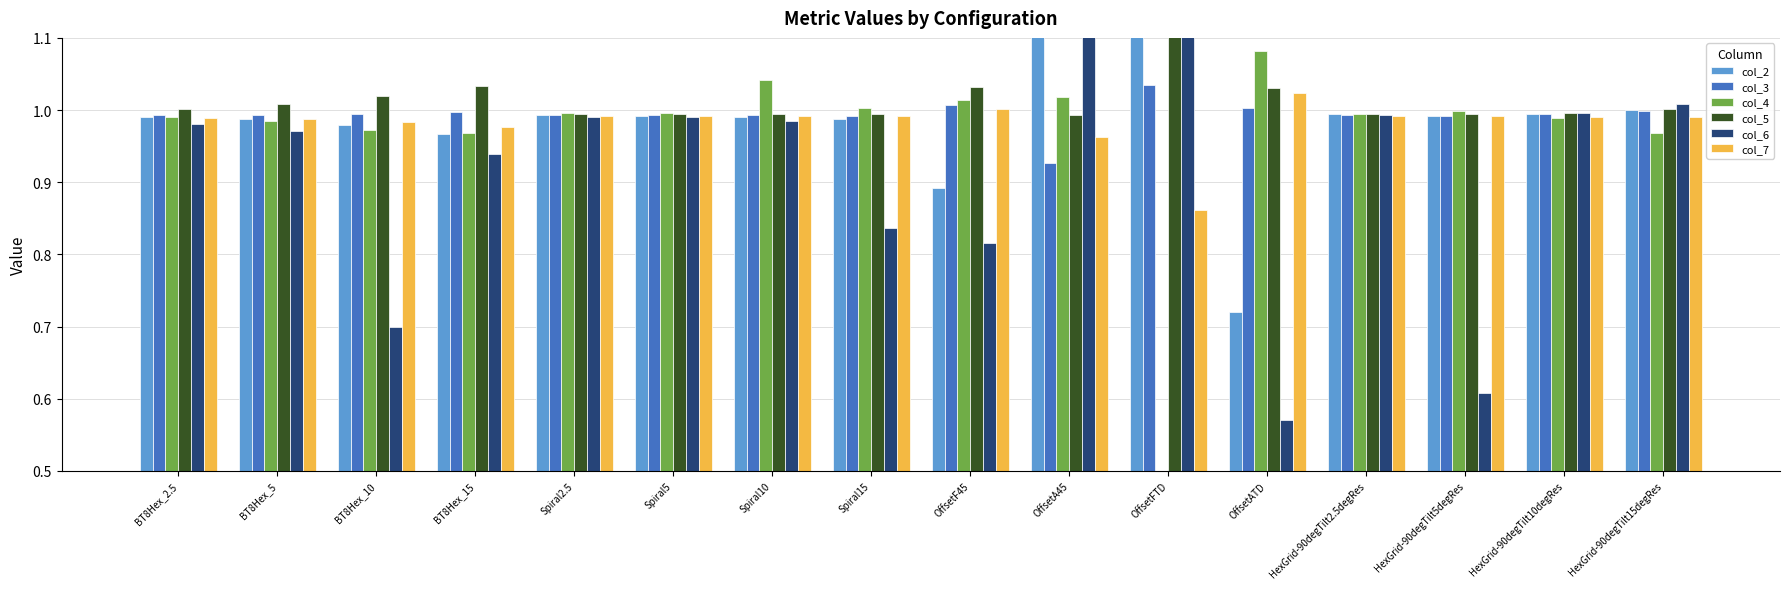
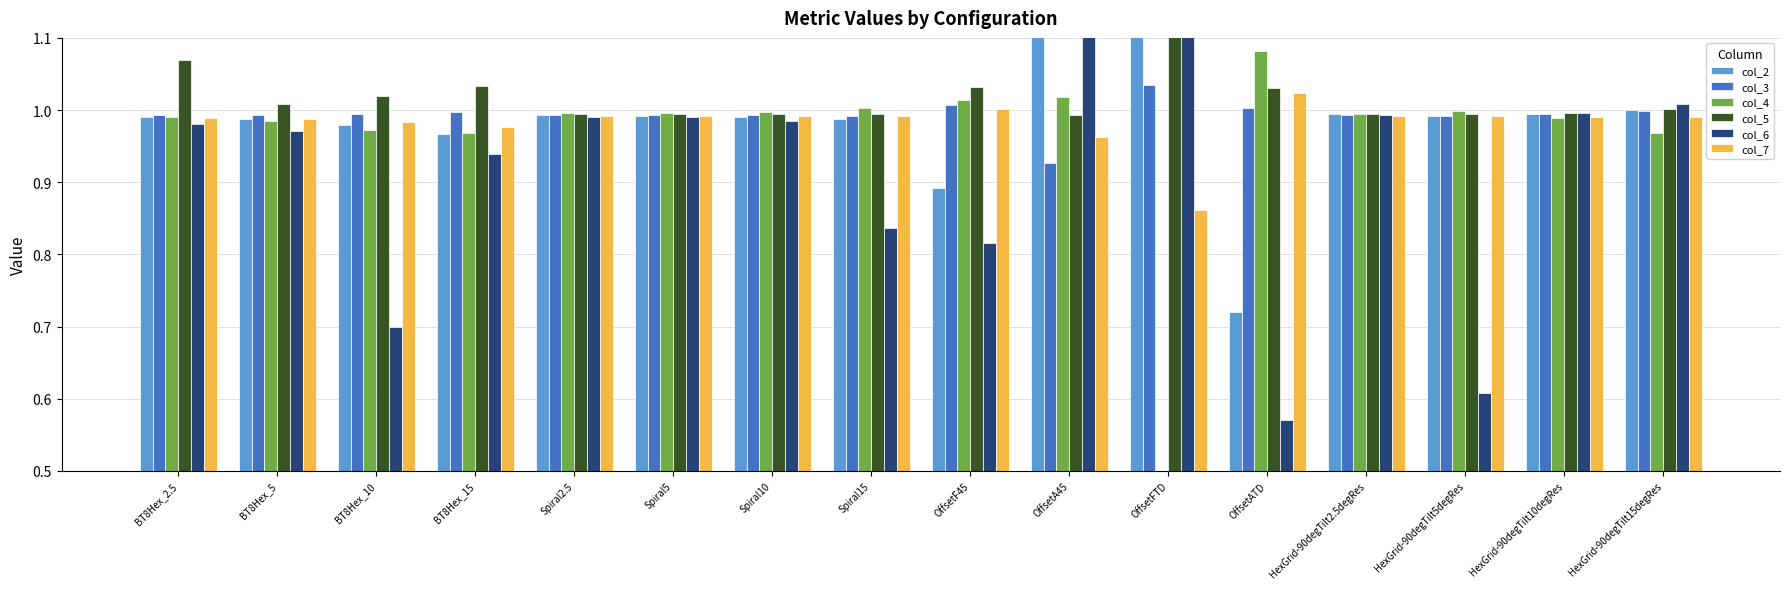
  {
    "col_4": {
      "BT8Hex_2.5": 0.99,
      "BT8Hex_5": 0.99,
      "BT8Hex_10": 0.97,
      "BT8Hex_15": 0.97,
      "Spiral2.5": 1.00,
      "Spiral5": 1.00,
-     "Spiral10": 1.04,
+     "Spiral10": 1.00,
      "Spiral15": 1.00,
      "OffsetF45": 1.01,
      "OffsetA45": 1.02,
      "OffsetATD": 1.08,
      "HexGrid-90degTilt2.5degRes": 0.99,
      "HexGrid-90degTilt5degRes": 1.00,
      "HexGrid-90degTilt10degRes": 0.99,
      "HexGrid-90degTilt15degRes": 0.97
    },
    "col_5": {
-     "BT8Hex_2.5": 1.00,
+     "BT8Hex_2.5": 1.07,
      "BT8Hex_5": 1.01,
      "BT8Hex_10": 1.02,
      "BT8Hex_15": 1.03,
      "Spiral2.5": 0.99,
      "Spiral5": 0.99,
      "Spiral10": 1.00,
      "Spiral15": 0.99,
      "OffsetF45": 1.03,
      "OffsetA45": 0.99,
      "OffsetATD": 1.03,
      "HexGrid-90degTilt2.5degRes": 0.99,
      "HexGrid-90degTilt5degRes": 0.99,
      "HexGrid-90degTilt10degRes": 1.00,
      "HexGrid-90degTilt15degRes": 1.00
    },
    "col_6": {
      "BT8Hex_2.5": 0.98,
      "BT8Hex_5": 0.97,
      "BT8Hex_10": 0.70,
      "BT8Hex_15": 0.94,
      "Spiral2.5": 0.99,
      "Spiral5": 0.99,
      "Spiral10": 0.99,
      "Spiral15": 0.84,
      "OffsetF45": 0.82,
      "OffsetA45": 1.10,
      "OffsetATD": 0.57,
      "HexGrid-90degTilt2.5degRes": 0.99,
      "HexGrid-90degTilt5degRes": 0.61,
      "HexGrid-90degTilt10degRes": 1.00,
      "HexGrid-90degTilt15degRes": 1.01
    },
    "col_7": {
      "BT8Hex_2.5": 0.99,
      "BT8Hex_5": 0.99,
      "BT8Hex_10": 0.98,
      "BT8Hex_15": 0.98,
      "Spiral2.5": 0.99,
      "Spiral5": 0.99,
      "Spiral10": 0.99,
      "Spiral15": 0.99,
      "OffsetF45": 1.00,
      "OffsetA45": 0.96,
      "OffsetFTD": 0.86,
      "OffsetATD": 1.02,
      "HexGrid-90degTilt2.5degRes": 0.99,
      "HexGrid-90degTilt5degRes": 0.99,
      "HexGrid-90degTilt10degRes": 0.99,
      "HexGrid-90degTilt15degRes": 0.99
    }
  }
